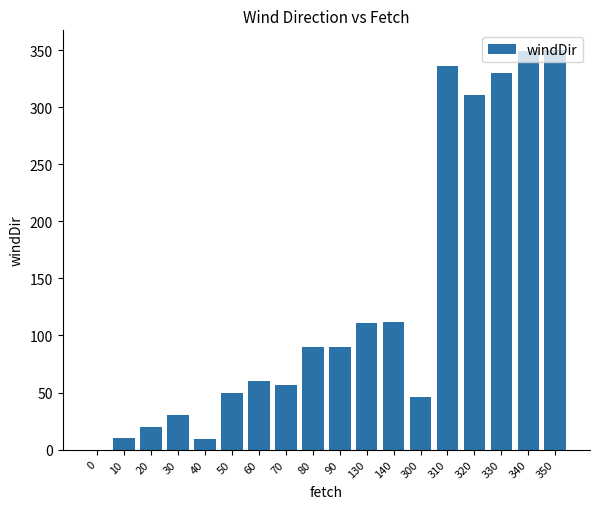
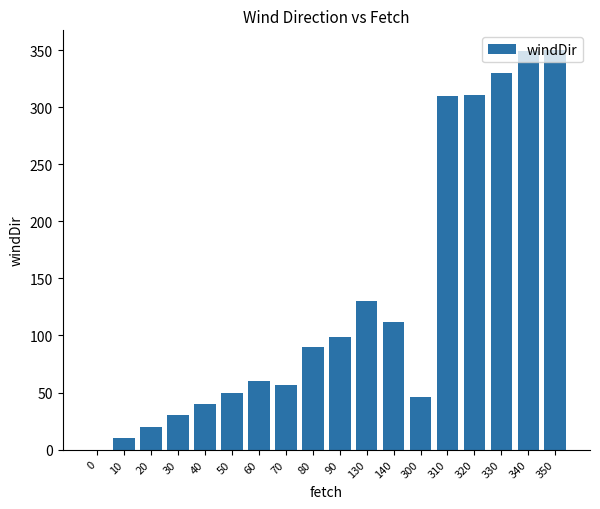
  {
    "0": 0,
    "10": 10,
    "20": 20,
    "30": 30,
-   "40": 9,
+   "40": 40,
    "50": 50,
    "60": 60,
    "70": 57,
    "80": 90,
-   "90": 90,
-   "130": 111,
+   "90": 99,
+   "130": 130,
    "140": 112,
    "300": 46,
-   "310": 336,
+   "310": 310,
    "320": 311,
    "330": 330
  }
